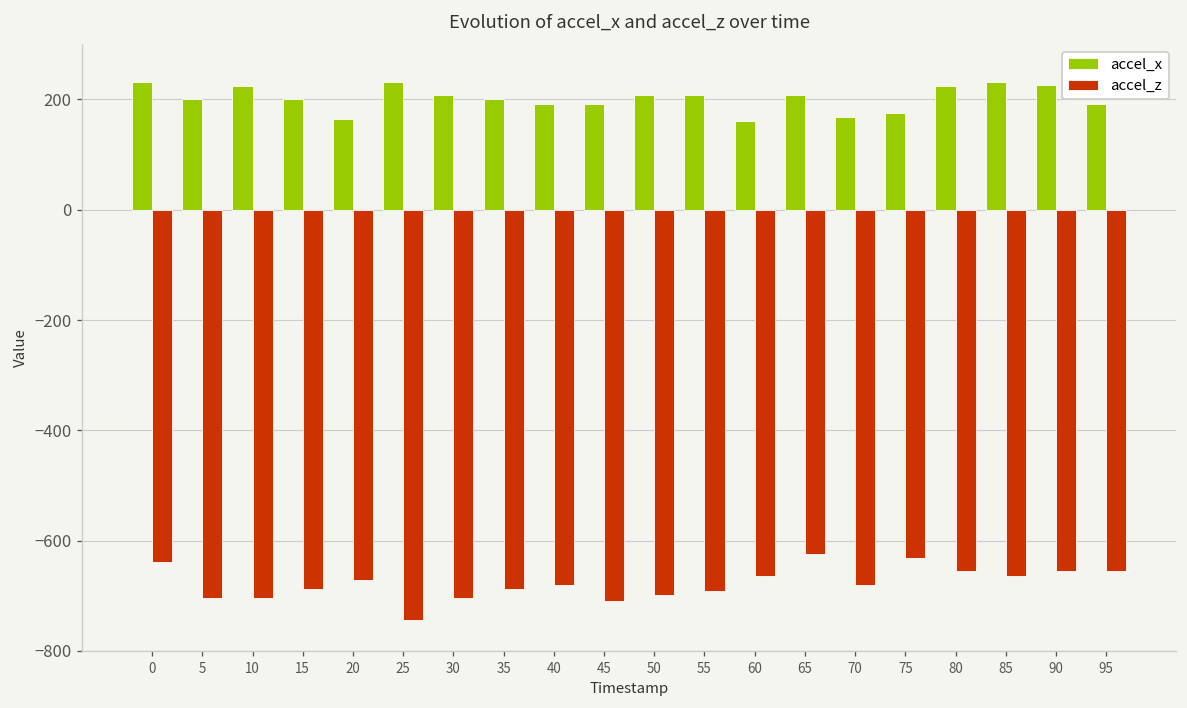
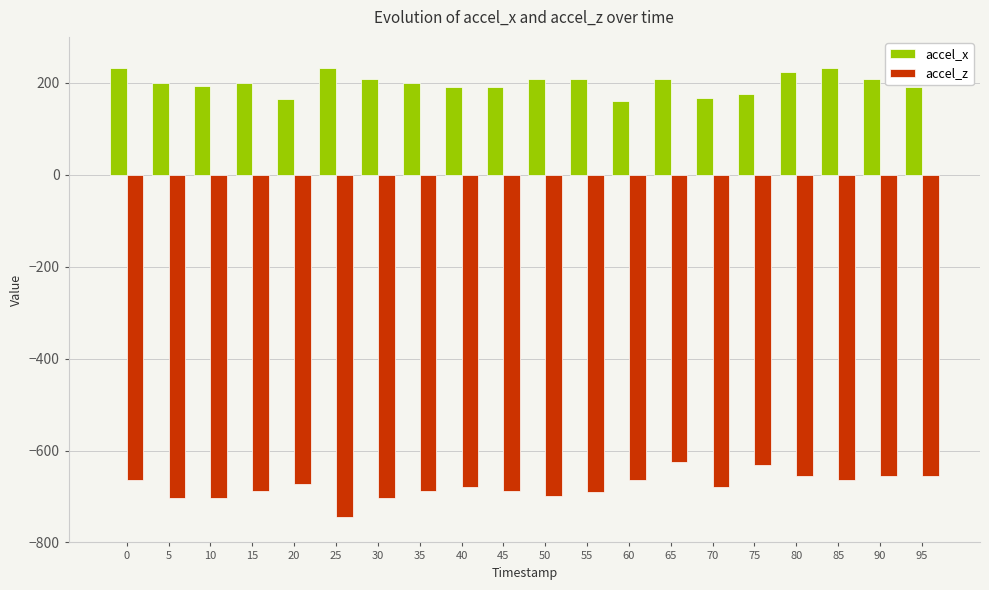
  {
    "accel_x": {
      "0": 230,
      "5": 200,
-     "10": 220,
+     "10": 190,
      "15": 200,
      "20": 160,
      "25": 230,
      "30": 210,
      "35": 200,
      "40": 190,
      "45": 190,
      "50": 210,
      "55": 210,
      "60": 160,
      "65": 210,
      "70": 170,
      "75": 180,
      "80": 220,
      "85": 230,
-     "90": 230,
+     "90": 210,
      "95": 190
    },
    "accel_z": {
-     "0": -640,
+     "0": -660,
      "5": -700,
      "10": -700,
      "15": -690,
      "20": -670,
      "25": -740,
      "30": -700,
      "35": -690,
      "40": -680,
-     "45": -710,
+     "45": -690,
      "50": -700,
      "55": -690,
      "60": -660,
      "65": -620,
      "70": -680,
      "75": -630,
      "80": -660,
      "85": -660,
      "90": -660,
      "95": -660
    }
  }
